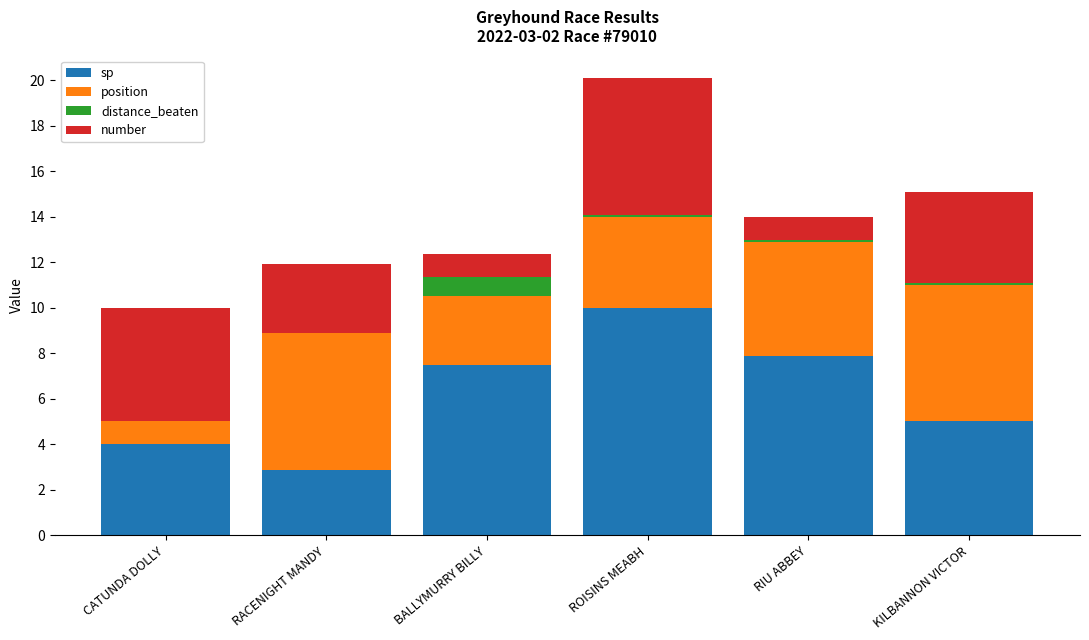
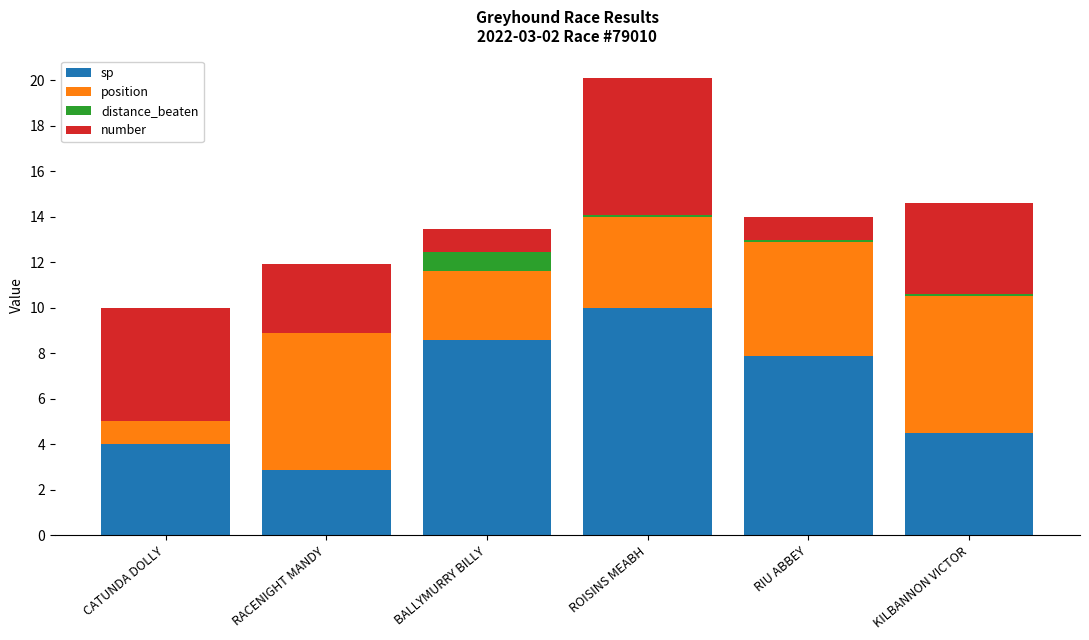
  {
    "sp": {
      "CATUNDA DOLLY": 4.0,
      "RACENIGHT MANDY": 2.9,
-     "BALLYMURRY BILLY": 7.5,
+     "BALLYMURRY BILLY": 8.6,
      "ROISINS MEABH": 10.0,
      "RIU ABBEY": 7.9,
-     "KILBANNON VICTOR": 5.0
+     "KILBANNON VICTOR": 4.5
    },
    "position": {
      "CATUNDA DOLLY": 1.0,
      "RACENIGHT MANDY": 6.0,
      "BALLYMURRY BILLY": 3.0,
      "ROISINS MEABH": 4.0,
      "RIU ABBEY": 5.0,
      "KILBANNON VICTOR": 6.0
    },
    "distance_beaten": {
      "CATUNDA DOLLY": 0.0,
      "BALLYMURRY BILLY": 0.8
    },
    "number": {
      "CATUNDA DOLLY": 5.0,
      "RACENIGHT MANDY": 3.0,
      "BALLYMURRY BILLY": 1.0,
      "ROISINS MEABH": 6.0,
      "RIU ABBEY": 1.0,
      "KILBANNON VICTOR": 4.0
    }
  }
